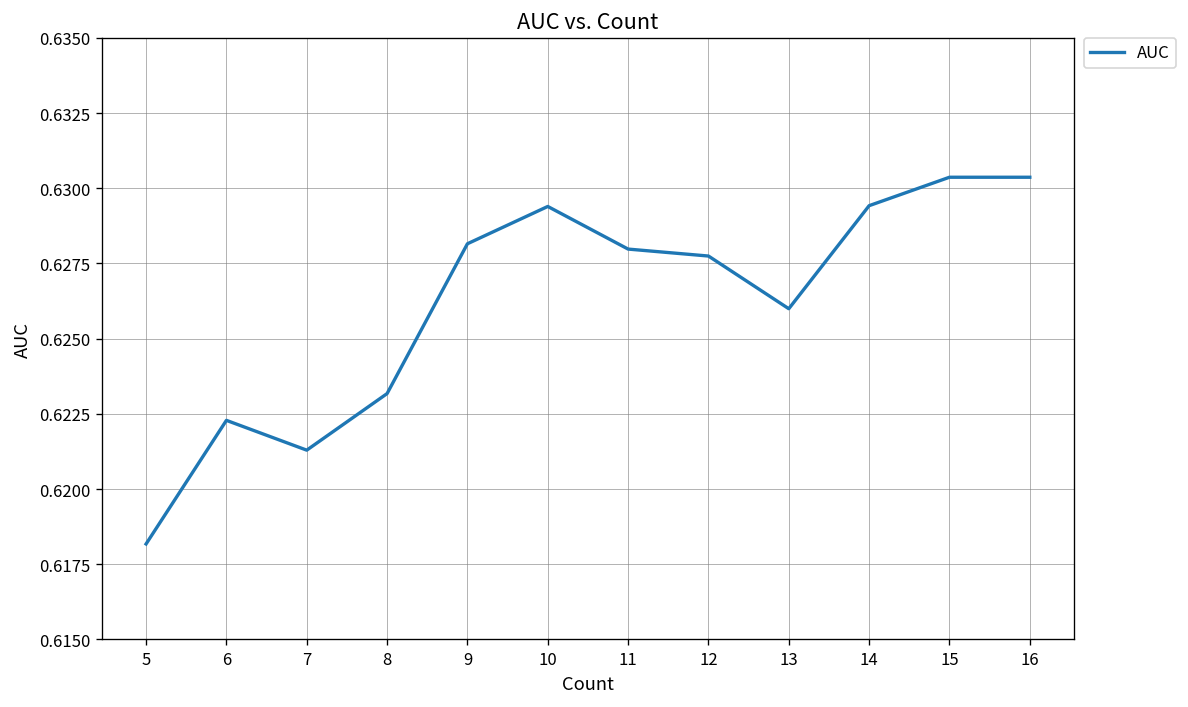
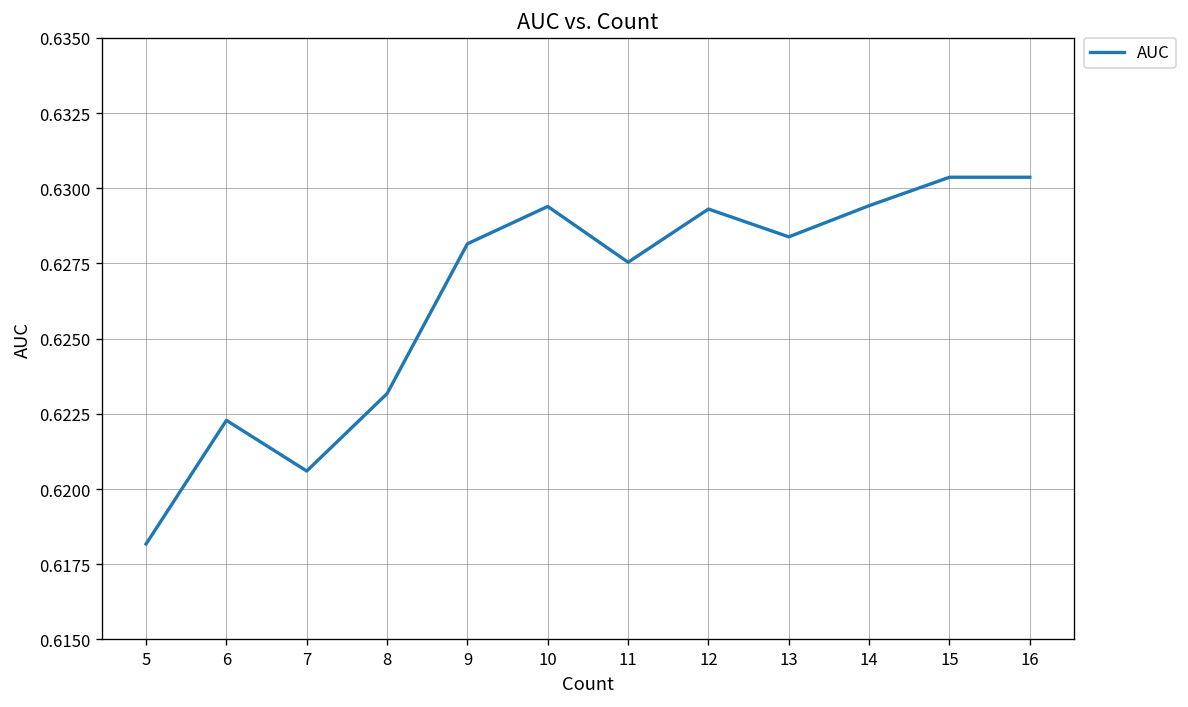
  {
    "5": 0.6182,
    "6": 0.6223,
-   "7": 0.6213,
+   "7": 0.6206,
    "8": 0.6232,
    "9": 0.6282,
    "10": 0.6294,
-   "11": 0.6280,
-   "12": 0.6277,
-   "13": 0.6260,
+   "11": 0.6275,
+   "12": 0.6293,
+   "13": 0.6284,
    "14": 0.6294,
    "15": 0.6304,
    "16": 0.6304
  }
